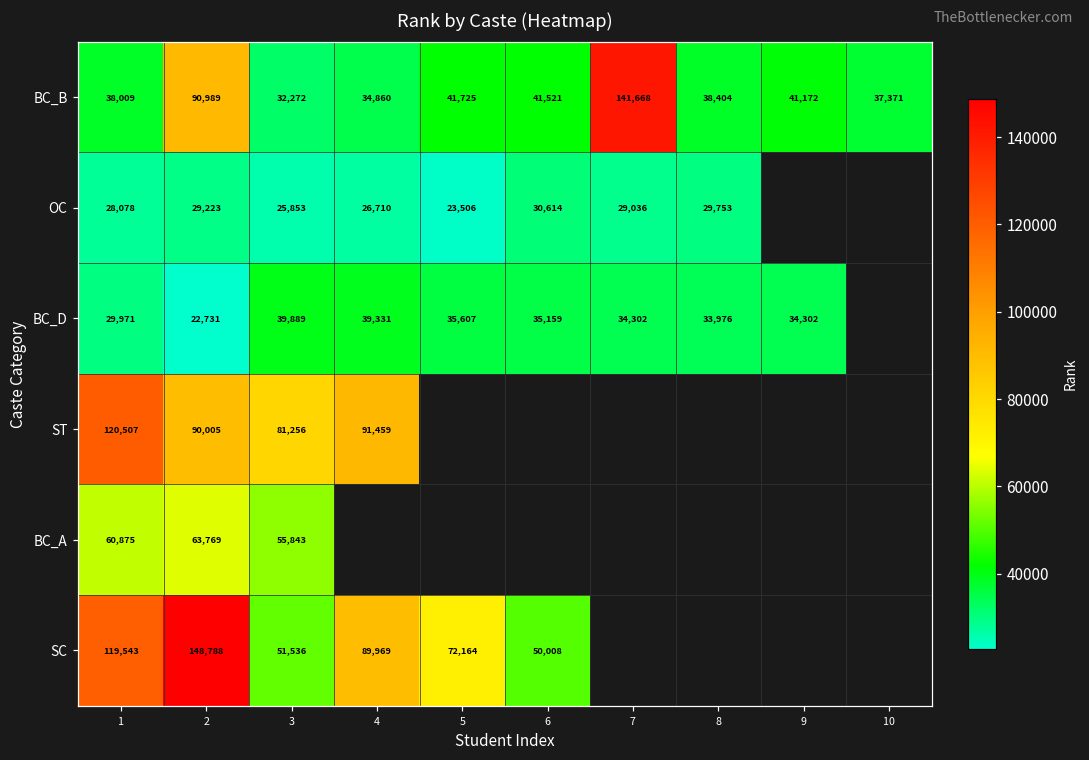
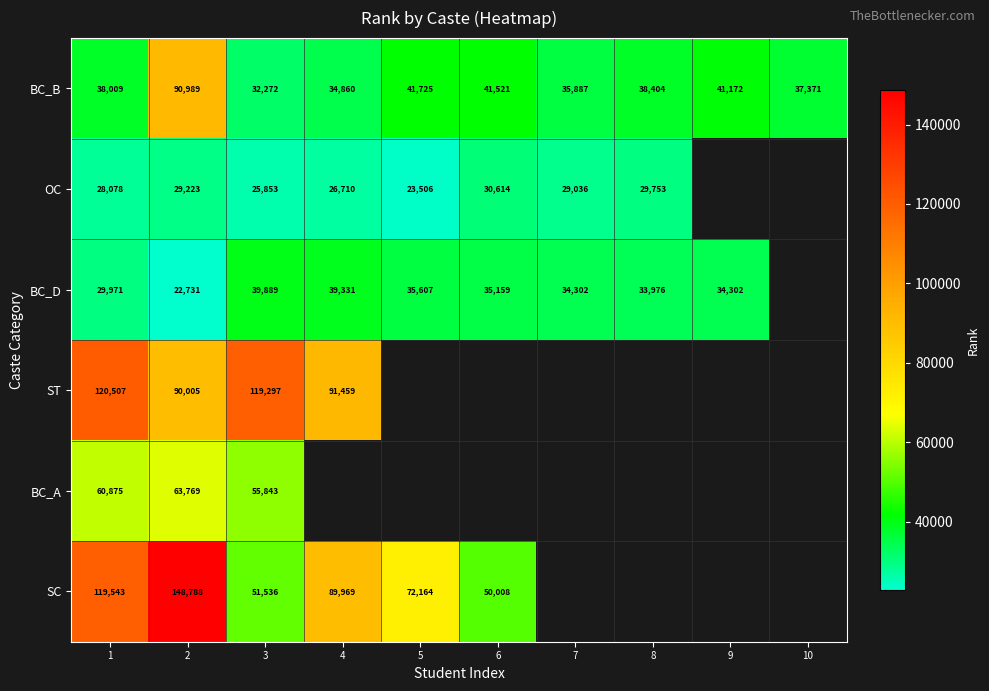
  {
    "BC_B": {
      "1": "38,009",
      "2": "90,989",
      "3": "32,272",
      "4": "34,860",
      "5": "41,725",
      "6": "41,521",
-     "7": "141,668",
+     "7": "35,887",
      "8": "38,404",
      "9": "41,172",
      "10": "37,371"
    },
    "OC": {
      "1": "28,078",
      "2": "29,223",
      "3": "25,853",
      "4": "26,710",
      "5": "23,506",
      "6": "30,614",
      "7": "29,036",
      "8": "29,753"
    },
    "BC_D": {
      "1": "29,971",
      "2": "22,731",
      "3": "39,889",
      "4": "39,331",
      "5": "35,607",
      "6": "35,159",
      "7": "34,302",
      "8": "33,976",
      "9": "34,302"
    },
    "ST": {
      "1": "120,507",
      "2": "90,005",
-     "3": "81,256",
+     "3": "119,297",
      "4": "91,459"
    },
    "BC_A": {
      "1": "60,875",
      "2": "63,769",
      "3": "55,843"
    },
    "SC": {
      "1": "119,543",
      "2": "148,788",
      "3": "51,536",
      "4": "89,969",
      "5": "72,164",
      "6": "50,008"
    }
  }
